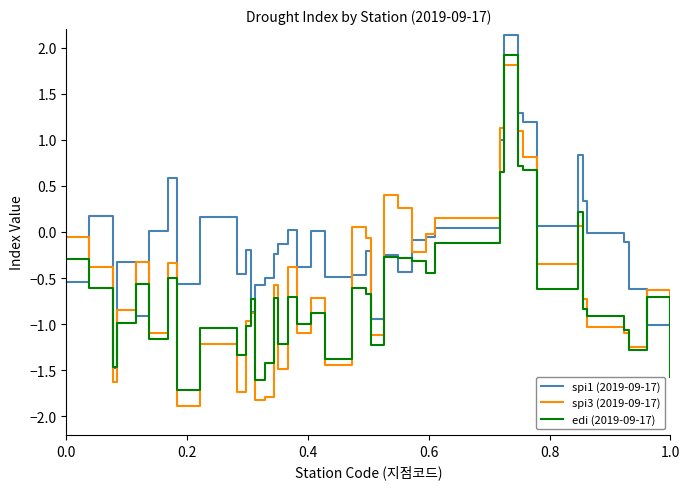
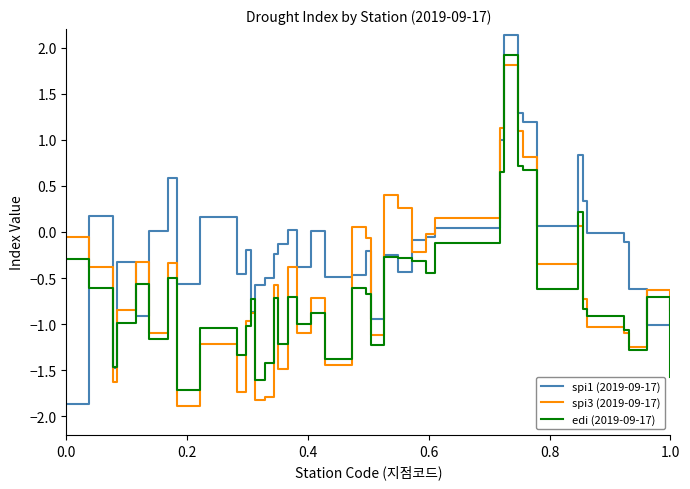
  {
    "spi1 (2019-09-17)": {
-     "0.0": -0.5,
+     "0.0": -1.9,
      "1.0": -0.7
    },
    "spi3 (2019-09-17)": {
      "0.0": -0.1,
      "1.0": -0.9
    },
    "edi (2019-09-17)": {
      "0.0": -0.3,
      "1.0": -1.6
    }
  }
